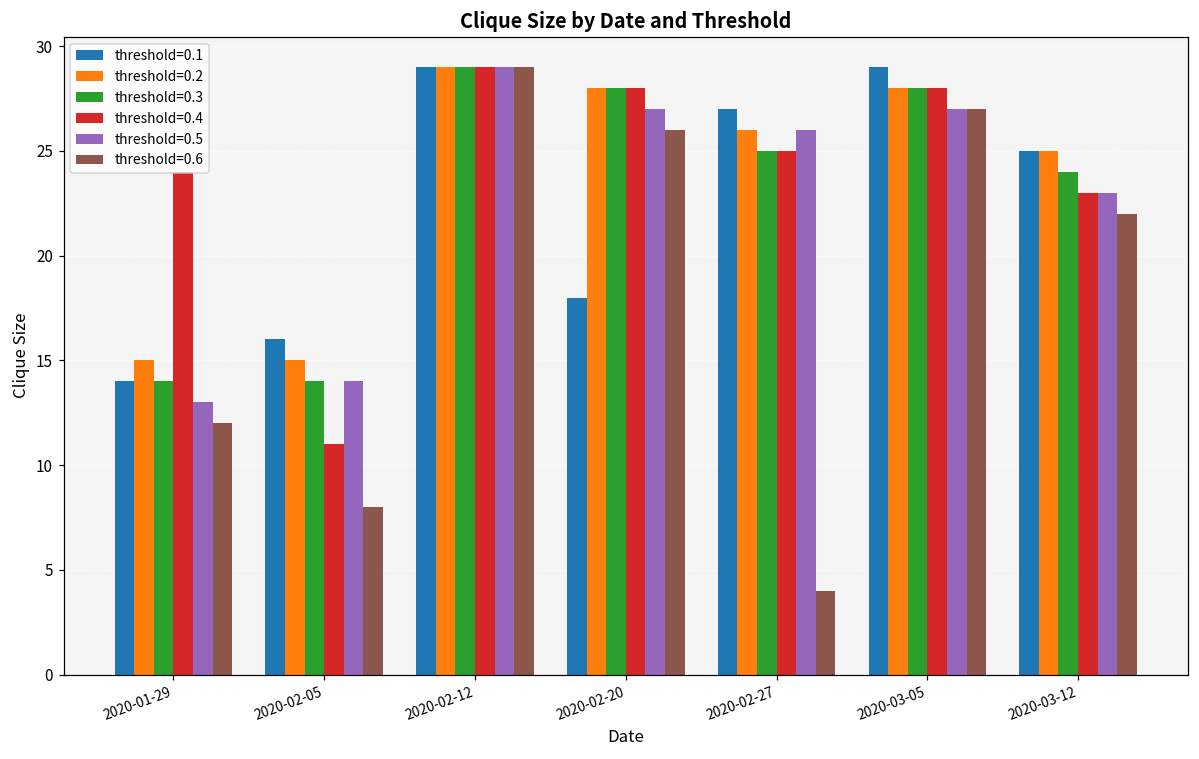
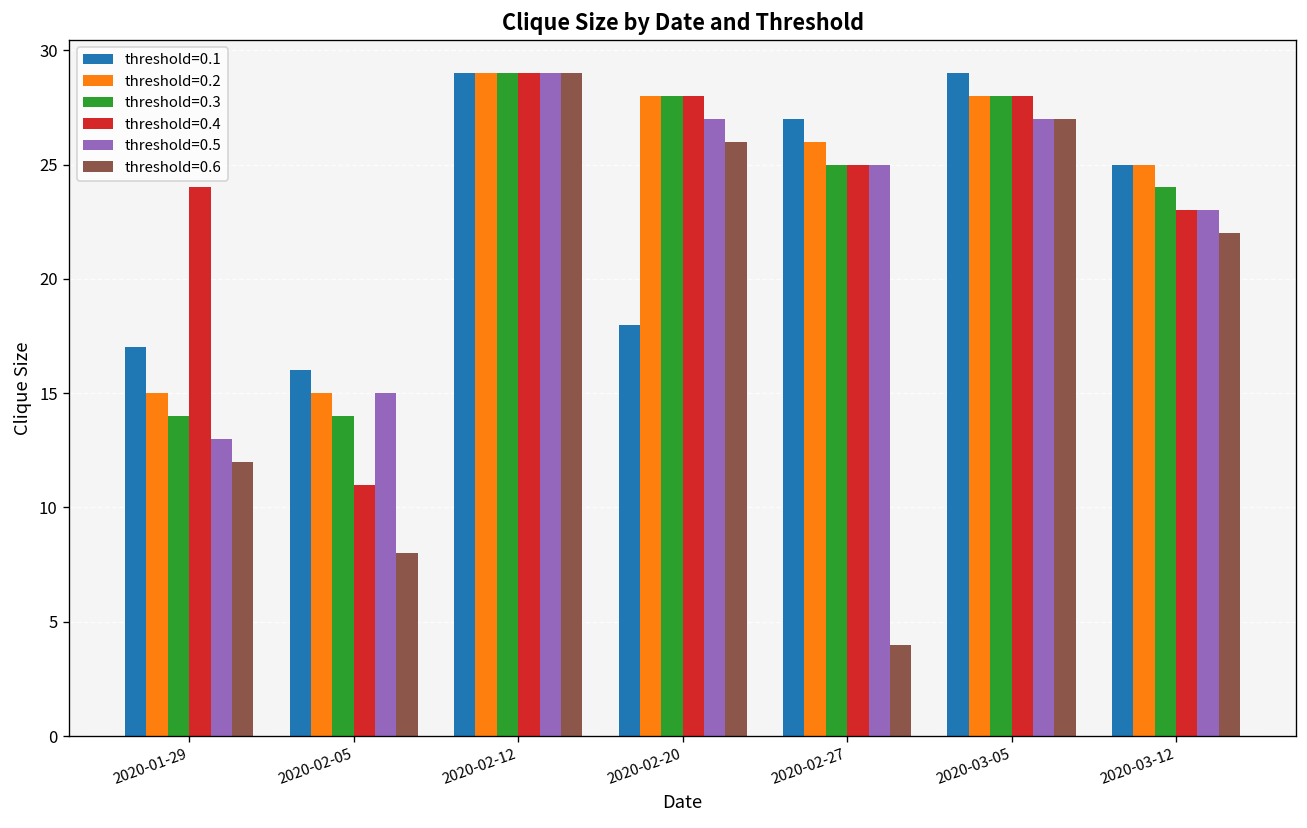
  {
    "threshold=0.1": {
-     "2020-01-29": 14,
+     "2020-01-29": 17,
      "2020-02-05": 16,
      "2020-02-12": 29,
      "2020-02-20": 18,
      "2020-02-27": 27,
      "2020-03-05": 29,
      "2020-03-12": 25
    },
    "threshold=0.2": {
      "2020-01-29": 15,
      "2020-02-05": 15,
      "2020-02-12": 29,
      "2020-02-20": 28,
      "2020-02-27": 26,
      "2020-03-05": 28,
      "2020-03-12": 25
    },
    "threshold=0.3": {
      "2020-01-29": 14,
      "2020-02-05": 14,
      "2020-02-12": 29,
      "2020-02-20": 28,
      "2020-02-27": 25,
      "2020-03-05": 28,
      "2020-03-12": 24
    },
    "threshold=0.4": {
      "2020-02-05": 11,
      "2020-02-12": 29,
      "2020-02-20": 28,
      "2020-02-27": 25,
      "2020-03-05": 28,
      "2020-03-12": 23
    },
    "threshold=0.5": {
      "2020-01-29": 13,
-     "2020-02-05": 14,
+     "2020-02-05": 15,
      "2020-02-12": 29,
      "2020-02-20": 27,
-     "2020-02-27": 26,
+     "2020-02-27": 25,
      "2020-03-05": 27,
      "2020-03-12": 23
    },
    "threshold=0.6": {
      "2020-01-29": 12,
      "2020-02-05": 8,
      "2020-02-12": 29,
      "2020-02-20": 26,
      "2020-02-27": 4,
      "2020-03-05": 27,
      "2020-03-12": 22
    }
  }
